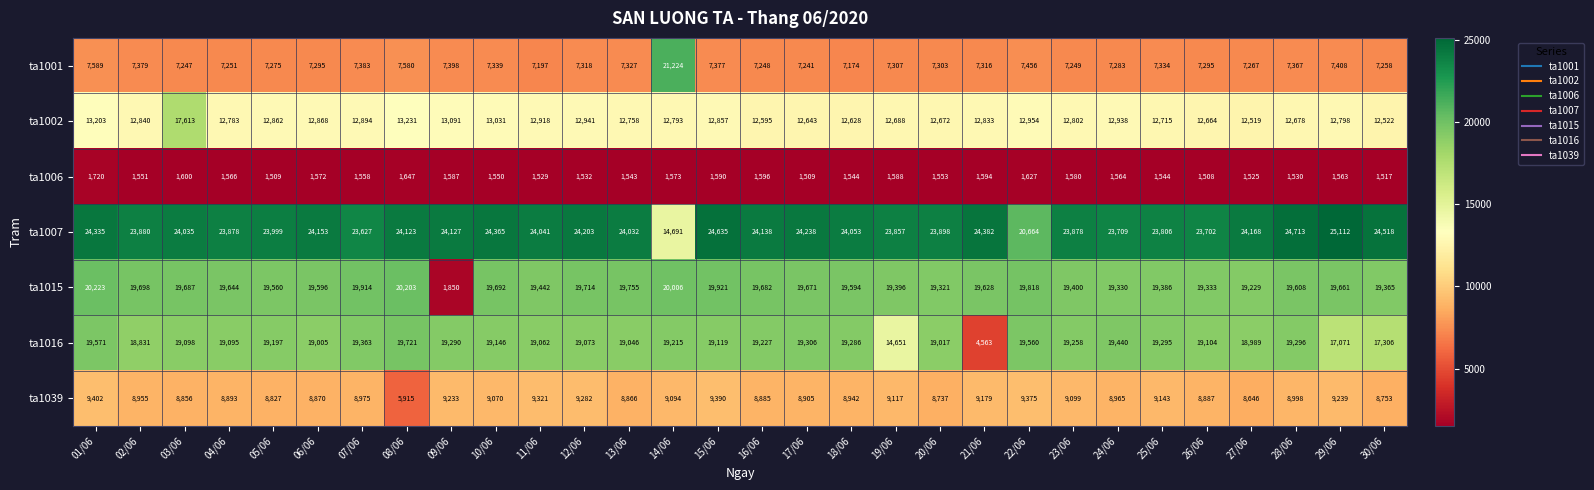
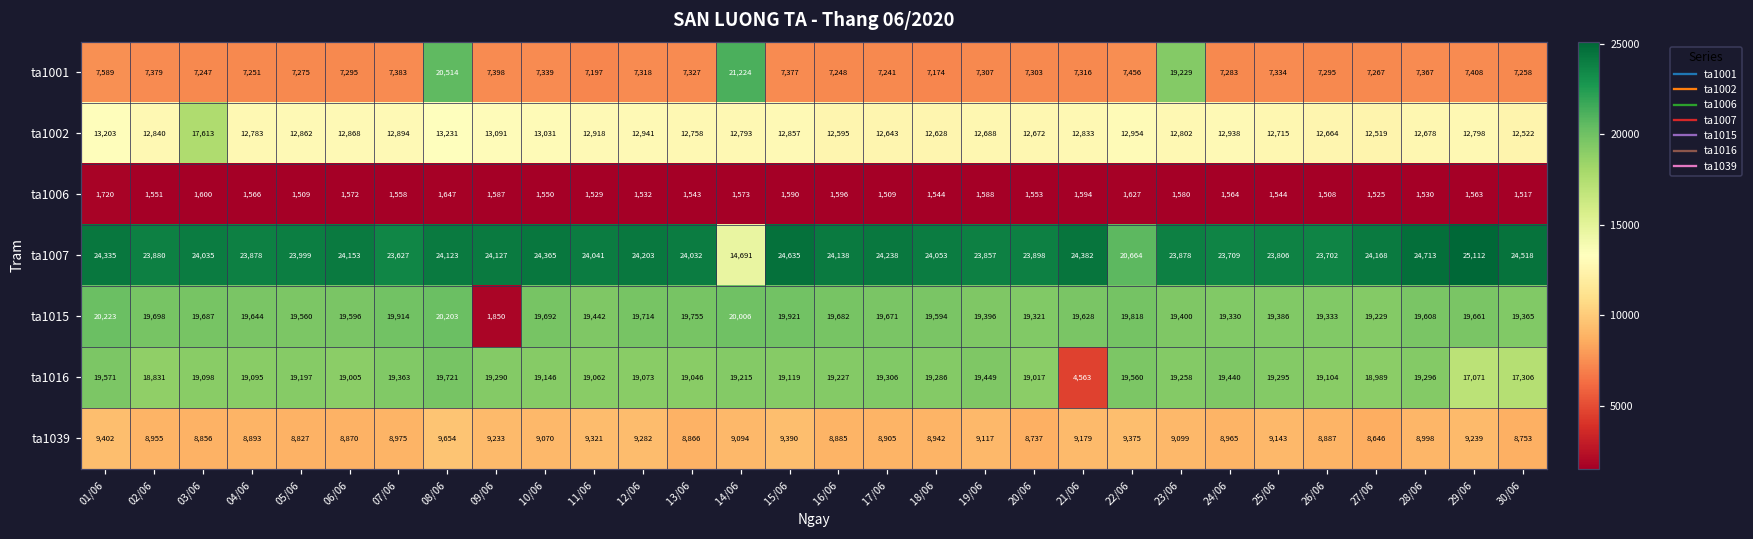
  {
    "ta1001": {
      "01/06": "7,589",
      "02/06": "7,379",
      "03/06": "7,247",
      "04/06": "7,251",
      "05/06": "7,275",
      "06/06": "7,295",
      "07/06": "7,383",
-     "08/06": "7,580",
+     "08/06": "20,514",
      "09/06": "7,398",
      "10/06": "7,339",
      "11/06": "7,197",
      "12/06": "7,318",
      "13/06": "7,327",
      "14/06": "21,224",
      "15/06": "7,377",
      "16/06": "7,248",
      "17/06": "7,241",
      "18/06": "7,174",
      "19/06": "7,307",
      "20/06": "7,303",
      "21/06": "7,316",
      "22/06": "7,456",
-     "23/06": "7,249",
+     "23/06": "19,229",
      "24/06": "7,283",
      "25/06": "7,334",
      "26/06": "7,295",
      "27/06": "7,267",
      "28/06": "7,367",
      "29/06": "7,408",
      "30/06": "7,258"
    },
    "ta1016": {
      "01/06": "19,571",
      "02/06": "18,831",
      "03/06": "19,098",
      "04/06": "19,095",
      "05/06": "19,197",
      "06/06": "19,005",
      "07/06": "19,363",
      "08/06": "19,721",
      "09/06": "19,290",
      "10/06": "19,146",
      "11/06": "19,062",
      "12/06": "19,073",
      "13/06": "19,046",
      "14/06": "19,215",
      "15/06": "19,119",
      "16/06": "19,227",
      "17/06": "19,306",
      "18/06": "19,286",
-     "19/06": "14,651",
+     "19/06": "19,449",
      "20/06": "19,017",
      "21/06": "4,563",
      "22/06": "19,560",
      "23/06": "19,258",
      "24/06": "19,440",
      "25/06": "19,295",
      "26/06": "19,104",
      "27/06": "18,989",
      "28/06": "19,296",
      "29/06": "17,071",
      "30/06": "17,306"
    },
    "ta1039": {
      "01/06": "9,402",
      "02/06": "8,955",
      "03/06": "8,856",
      "04/06": "8,893",
      "05/06": "8,827",
      "06/06": "8,870",
      "07/06": "8,975",
-     "08/06": "5,915",
+     "08/06": "9,654",
      "09/06": "9,233",
      "10/06": "9,070",
      "11/06": "9,321",
      "12/06": "9,282",
      "13/06": "8,866",
      "14/06": "9,094",
      "15/06": "9,390",
      "16/06": "8,885",
      "17/06": "8,905",
      "18/06": "8,942",
      "19/06": "9,117",
      "20/06": "8,737",
      "21/06": "9,179",
      "22/06": "9,375",
      "23/06": "9,099",
      "24/06": "8,965",
      "25/06": "9,143",
      "26/06": "8,887",
      "27/06": "8,646",
      "28/06": "8,998",
      "29/06": "9,239",
      "30/06": "8,753"
    }
  }
